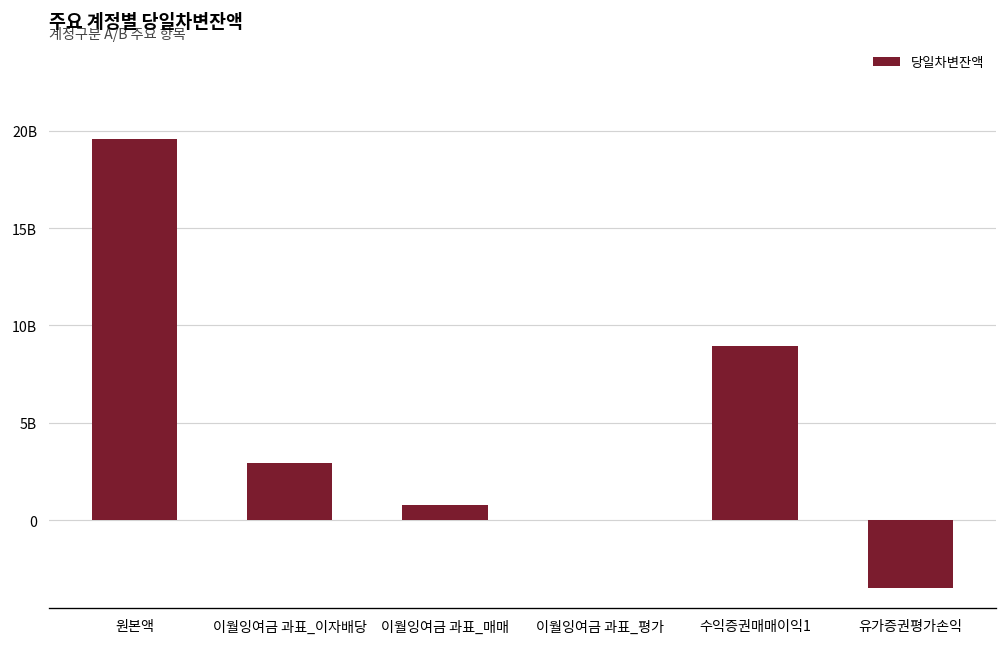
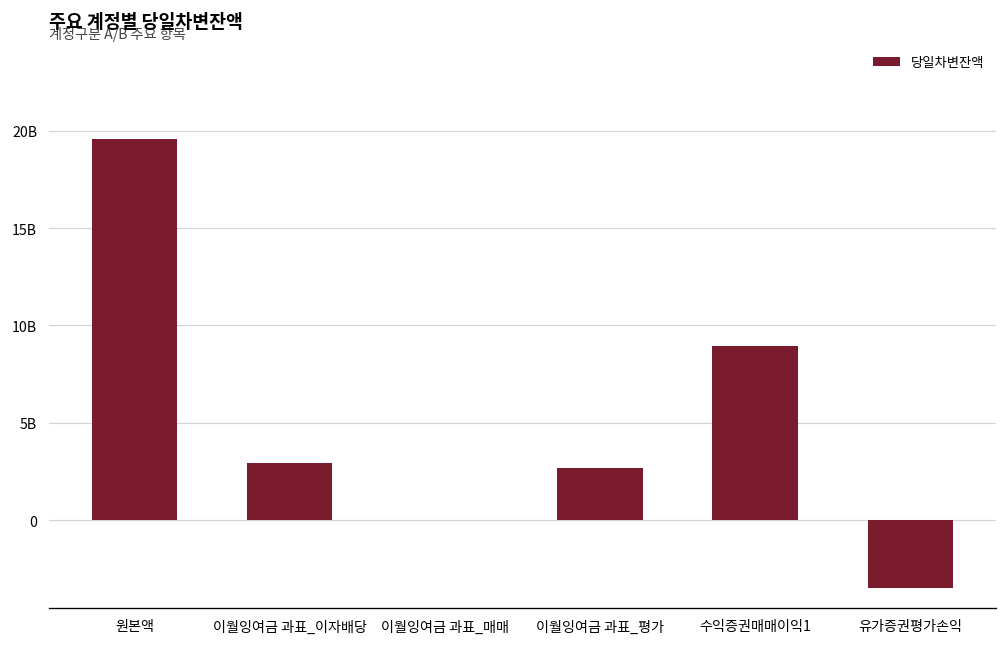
  {
    "원본액": 19600000000,
    "이월잉여금 과표_이자배당": 2900000000,
-   "이월잉여금 과표_매매": 800000000,
-   "이월잉여금 과표_평가": 0,
+   "이월잉여금 과표_매매": 0,
+   "이월잉여금 과표_평가": 2700000000,
    "수익증권매매이익1": 8900000000,
    "유가증권평가손익": -3500000000
  }
